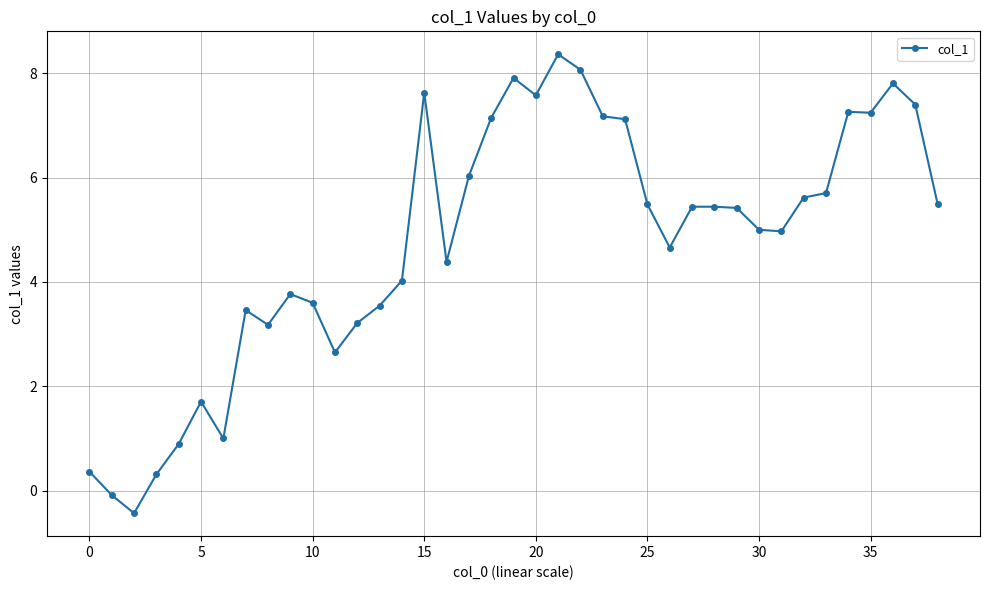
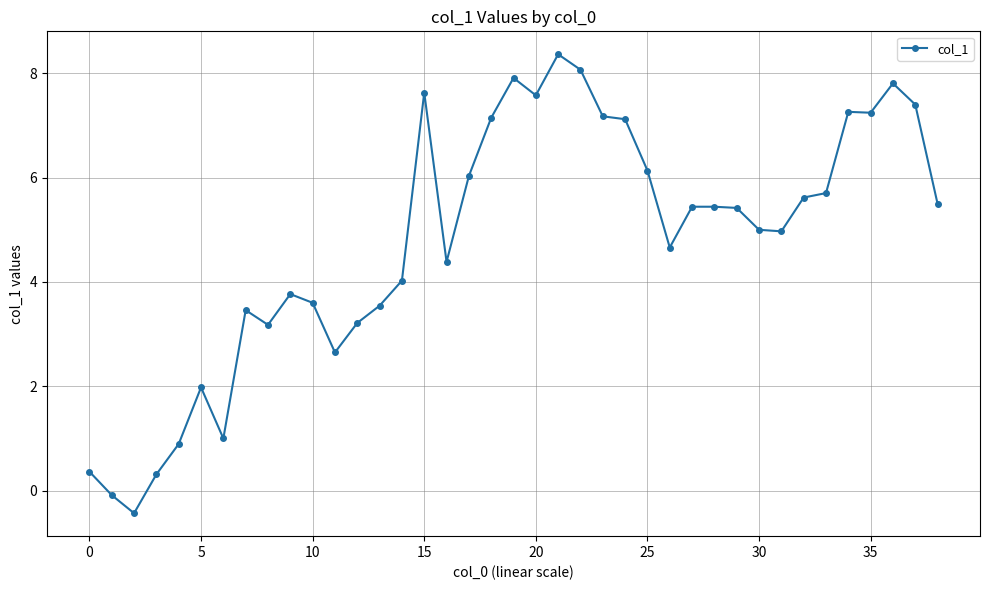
  {
    "0": 0.4,
-   "5": 1.7,
+   "5": 2.0,
    "10": 3.6,
    "15": 7.6,
    "20": 7.6,
-   "25": 5.5,
+   "25": 6.1,
    "30": 5.0,
    "35": 7.2
  }
